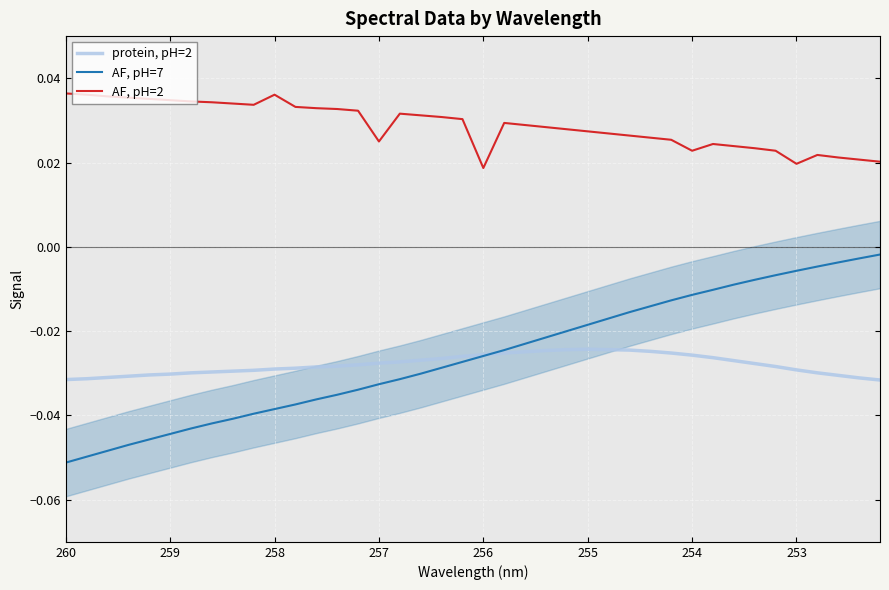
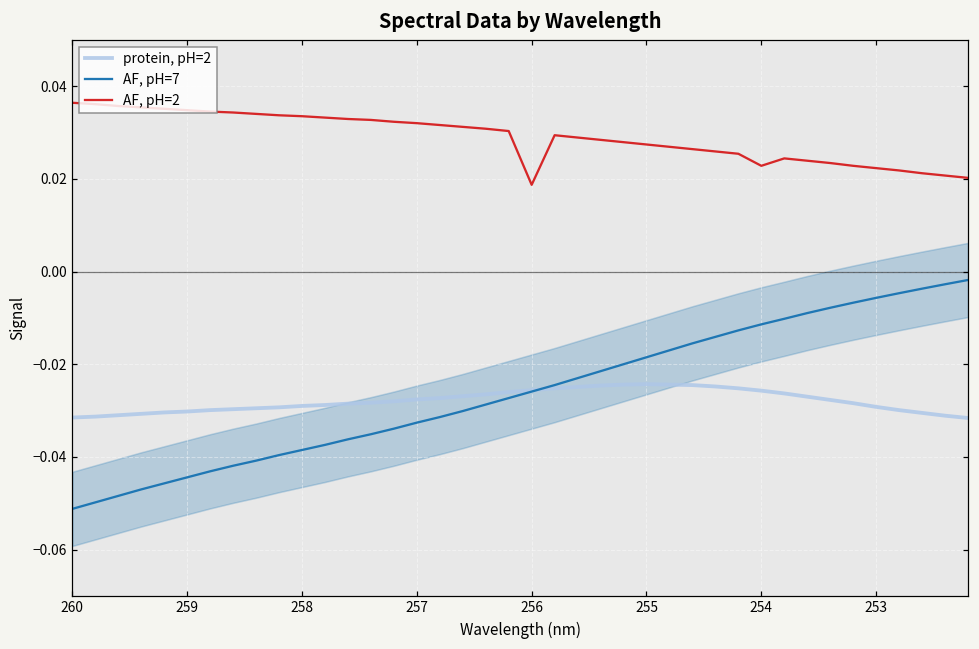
  {
    "AF, pH=2": {
      "260": 0.036,
-     "258": 0.036,
-     "257": 0.025,
+     "258": 0.034,
+     "257": 0.032,
      "256": 0.019,
      "255": 0.027,
      "254": 0.023,
-     "253": 0.020
+     "253": 0.022
    }
  }
